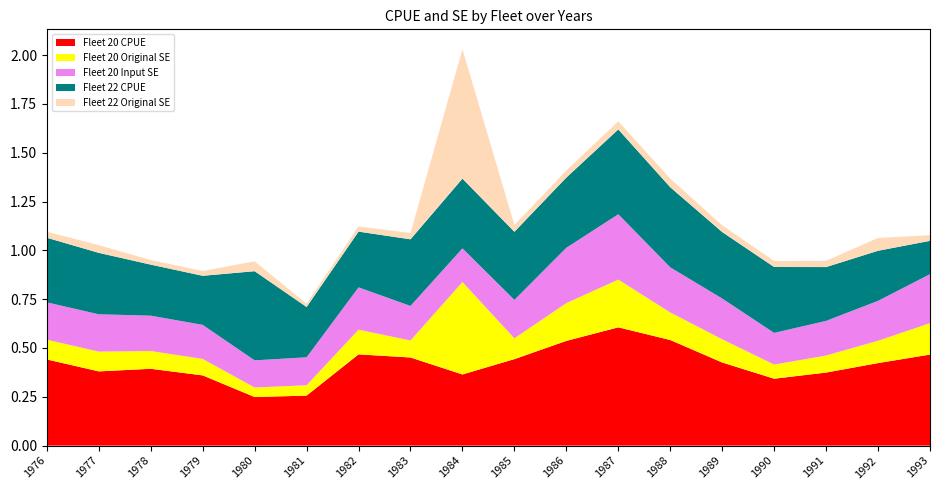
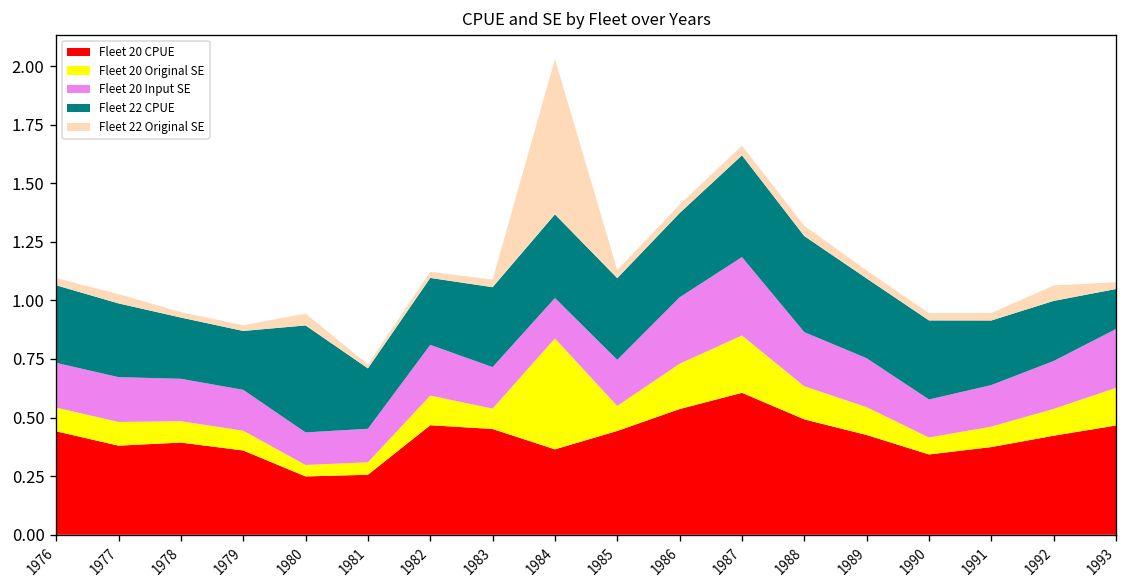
  {
    "Fleet 20 CPUE": {
-     "1988": 0.54
+     "1988": 0.49
    },
    "Fleet 22 Original SE": {
      "1976": 0.03,
      "1977": 0.04,
      "1978": 0.02,
      "1979": 0.02,
      "1980": 0.05,
      "1981": 0.02,
      "1982": 0.03,
      "1983": 0.03,
      "1984": 0.66,
      "1985": 0.03,
      "1986": 0.04,
      "1987": 0.04,
      "1988": 0.04,
      "1989": 0.03,
      "1990": 0.03,
      "1991": 0.03,
      "1992": 0.07,
      "1993": 0.03
    }
  }
